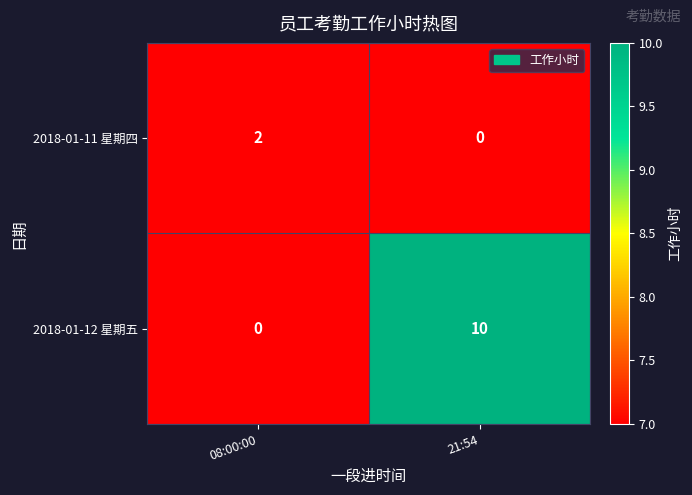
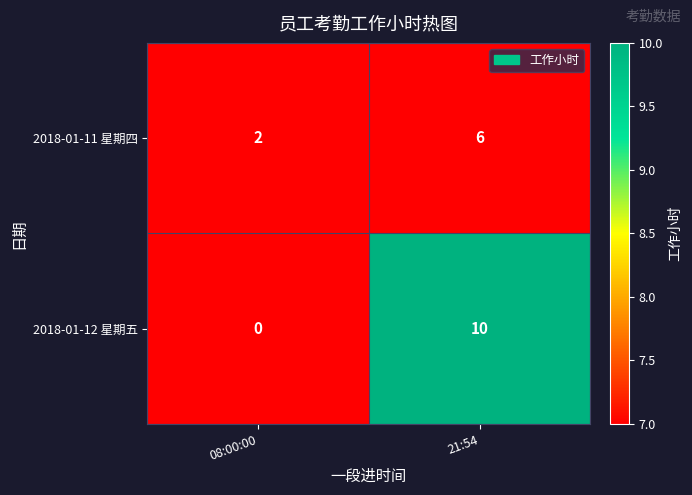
  {
    "2018-01-11 星期四": {
      "08:00:00": 2,
-     "21:54": 0
+     "21:54": 6
    },
    "2018-01-12 星期五": {
      "08:00:00": 0,
      "21:54": 10
    }
  }
